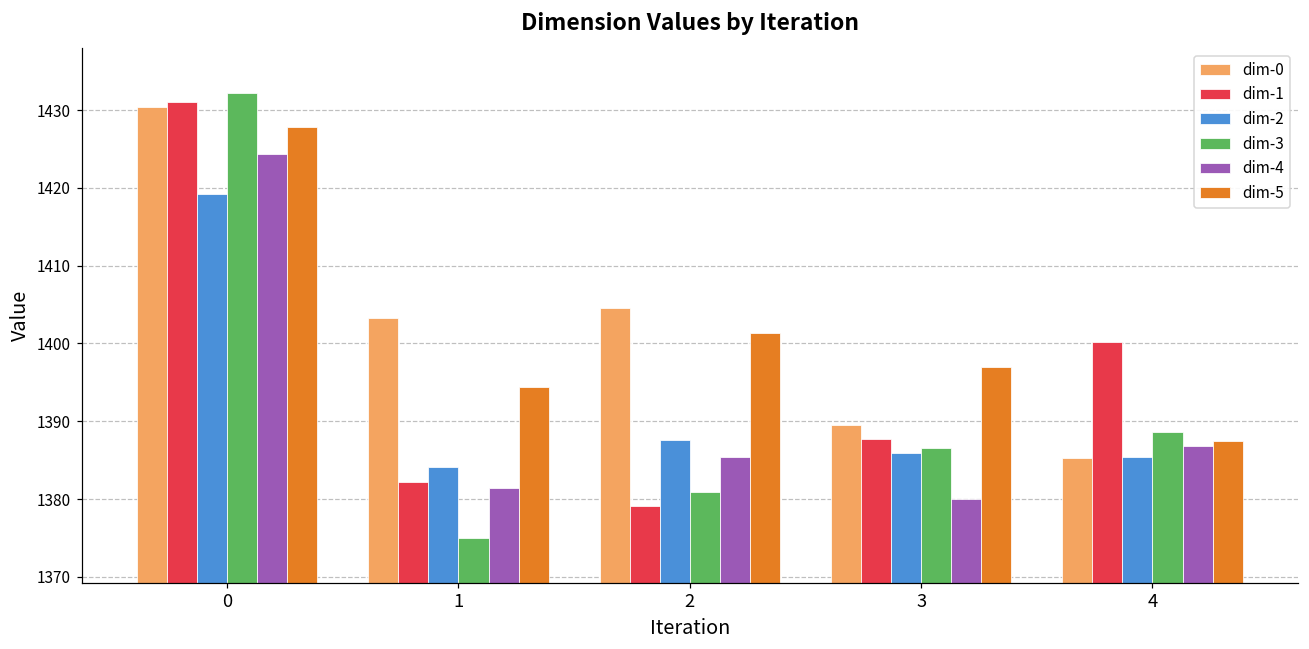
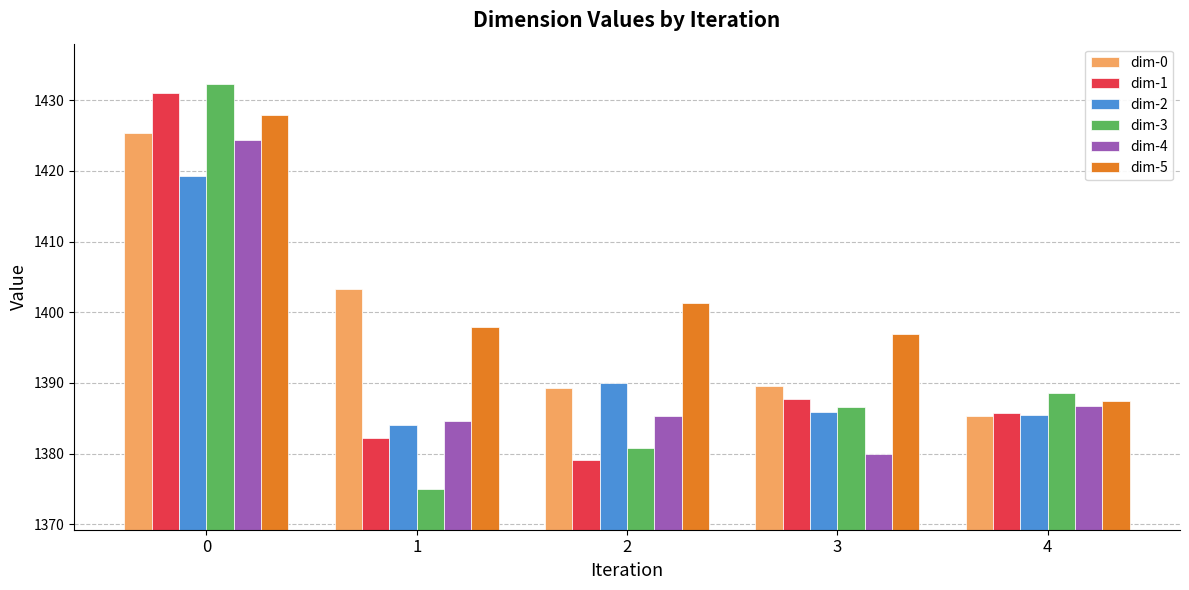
  {
    "dim-0": {
-     "0": 1430,
+     "0": 1425,
      "1": 1403,
-     "2": 1405,
+     "2": 1389,
      "3": 1390,
      "4": 1385
    },
    "dim-1": {
      "0": 1431,
      "1": 1382,
      "2": 1379,
      "3": 1388,
-     "4": 1400
+     "4": 1386
    },
    "dim-2": {
      "0": 1419,
      "1": 1384,
-     "2": 1388,
+     "2": 1390,
      "3": 1386,
      "4": 1385
    },
    "dim-3": {
      "0": 1432,
      "1": 1375,
      "2": 1381,
      "3": 1387,
      "4": 1389
    },
    "dim-4": {
      "0": 1424,
-     "1": 1381,
+     "1": 1385,
      "2": 1385,
      "3": 1380,
      "4": 1387
    },
    "dim-5": {
      "0": 1428,
-     "1": 1394,
+     "1": 1398,
      "2": 1401,
      "3": 1397,
      "4": 1387
    }
  }
